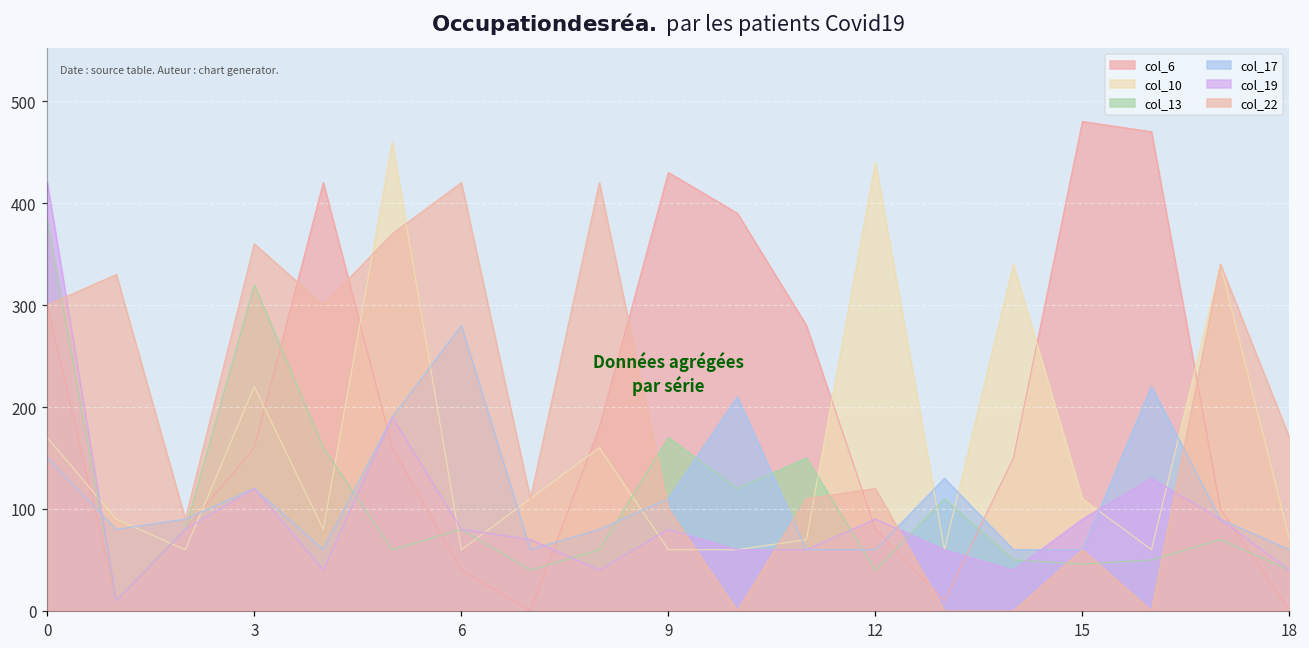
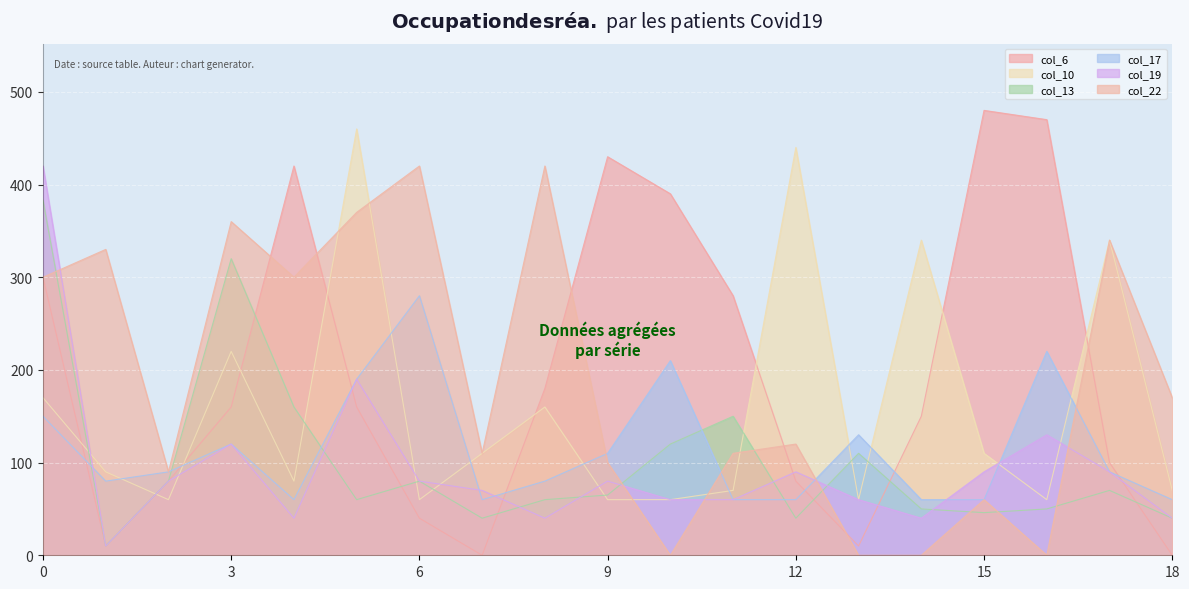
  {
    "col_13": {
      "0": 380,
      "3": 320,
-     "9": 170,
+     "9": 70,
      "12": 40,
      "15": 50
    }
  }
